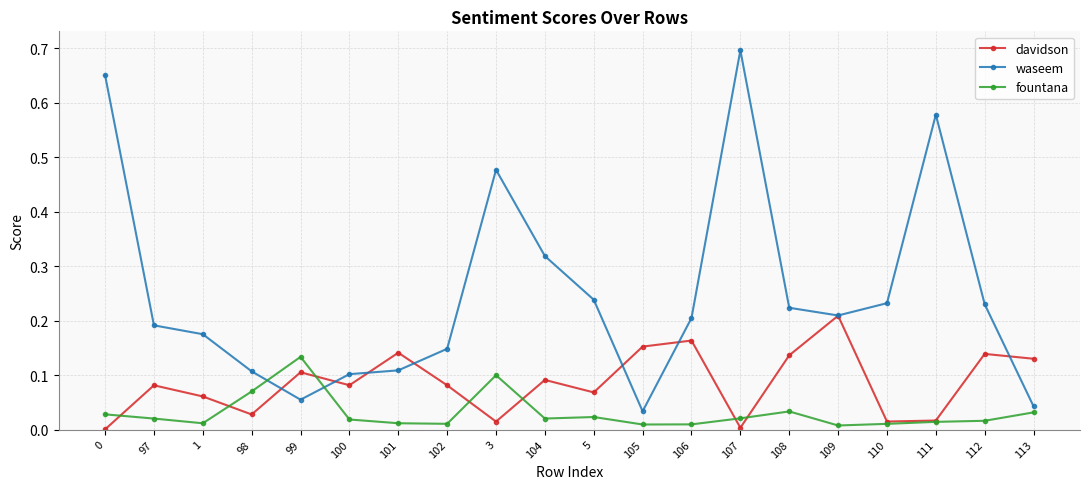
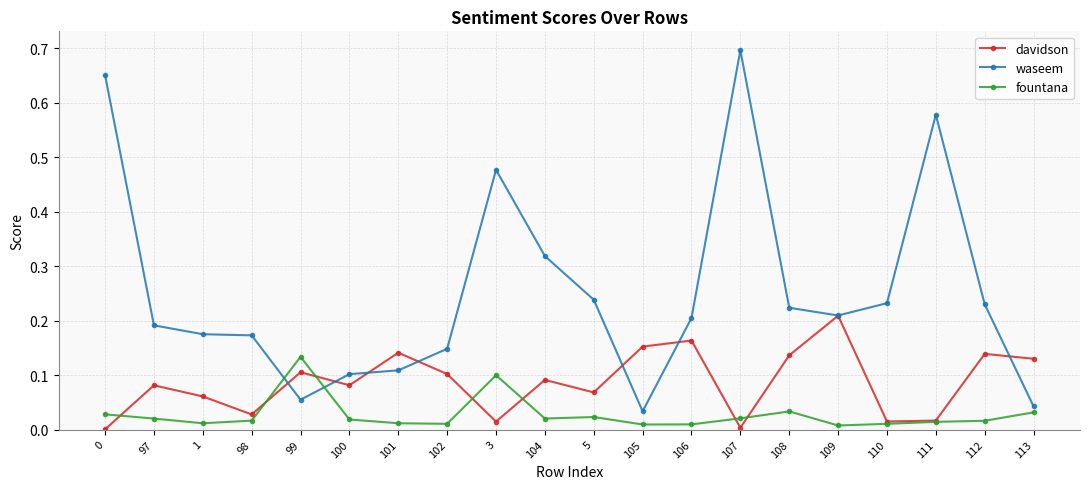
  {
    "davidson": {
      "0": 0.00,
      "97": 0.08,
      "1": 0.06,
      "98": 0.03,
      "99": 0.11,
      "100": 0.08,
      "101": 0.14,
-     "102": 0.08,
+     "102": 0.10,
      "3": 0.01,
      "104": 0.09,
      "5": 0.07,
      "105": 0.15,
      "106": 0.16,
      "107": 0.00,
      "108": 0.14,
      "112": 0.14,
      "113": 0.13
    },
    "waseem": {
      "0": 0.65,
      "97": 0.19,
      "1": 0.18,
-     "98": 0.11,
+     "98": 0.17,
      "99": 0.05,
      "100": 0.10,
      "101": 0.11,
      "102": 0.15,
      "3": 0.48,
      "104": 0.32,
      "5": 0.24,
      "105": 0.03,
      "106": 0.20,
      "107": 0.70,
      "108": 0.22,
      "110": 0.23,
      "111": 0.58,
      "112": 0.23,
      "113": 0.04
    },
    "fountana": {
      "0": 0.03,
      "97": 0.02,
      "1": 0.01,
-     "98": 0.07,
+     "98": 0.02,
      "99": 0.13,
      "100": 0.02,
      "101": 0.01,
      "102": 0.01,
      "3": 0.10,
      "104": 0.02,
      "5": 0.02,
      "105": 0.01,
      "106": 0.01,
      "107": 0.02,
      "108": 0.03,
      "109": 0.01,
      "112": 0.02,
      "113": 0.03
    }
  }
